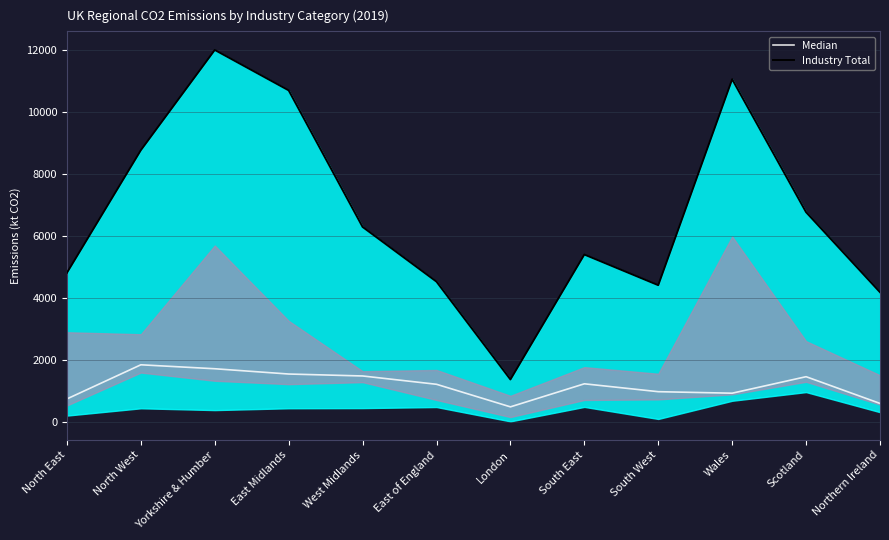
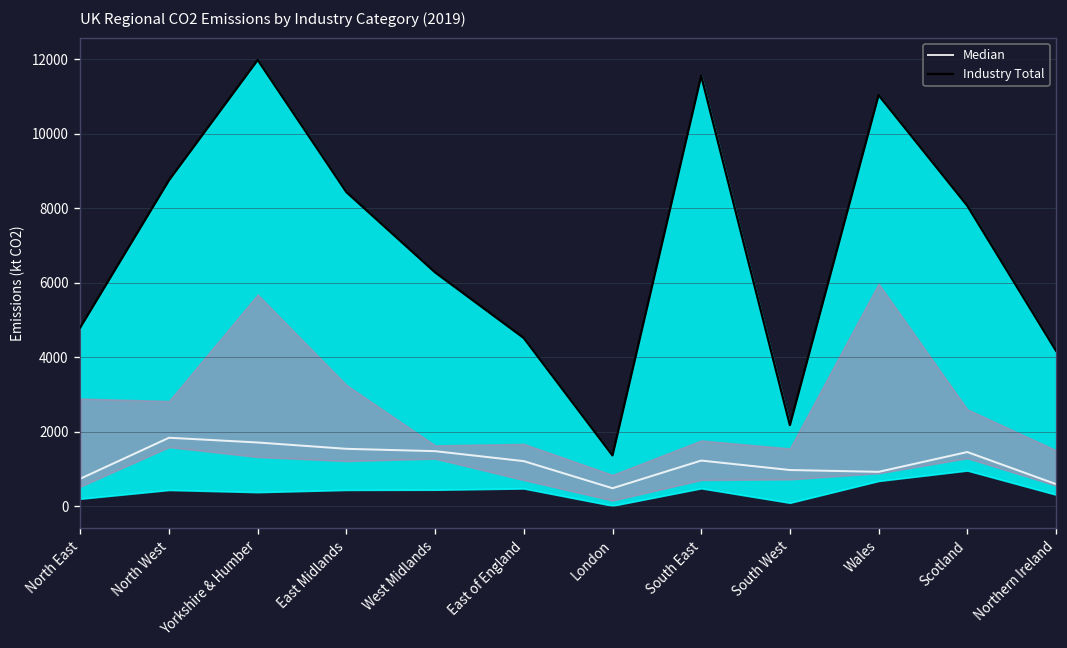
  {
    "Median": {
      "North East": 700,
      "North West": 1800,
      "Yorkshire & Humber": 1700,
      "East Midlands": 1500,
      "West Midlands": 1500,
      "East of England": 1200,
      "London": 500,
      "South East": 1200,
      "South West": 1000,
      "Wales": 900,
      "Scotland": 1500,
      "Northern Ireland": 600
    },
    "Industry Total": {
      "North East": 4800,
      "North West": 8800,
      "Yorkshire & Humber": 12000,
-     "East Midlands": 10700,
+     "East Midlands": 8400,
      "West Midlands": 6300,
      "East of England": 4500,
      "London": 1400,
-     "South East": 5400,
-     "South West": 4400,
+     "South East": 11600,
+     "South West": 2200,
      "Wales": 11000,
-     "Scotland": 6800,
+     "Scotland": 8100,
      "Northern Ireland": 4200
    }
  }
